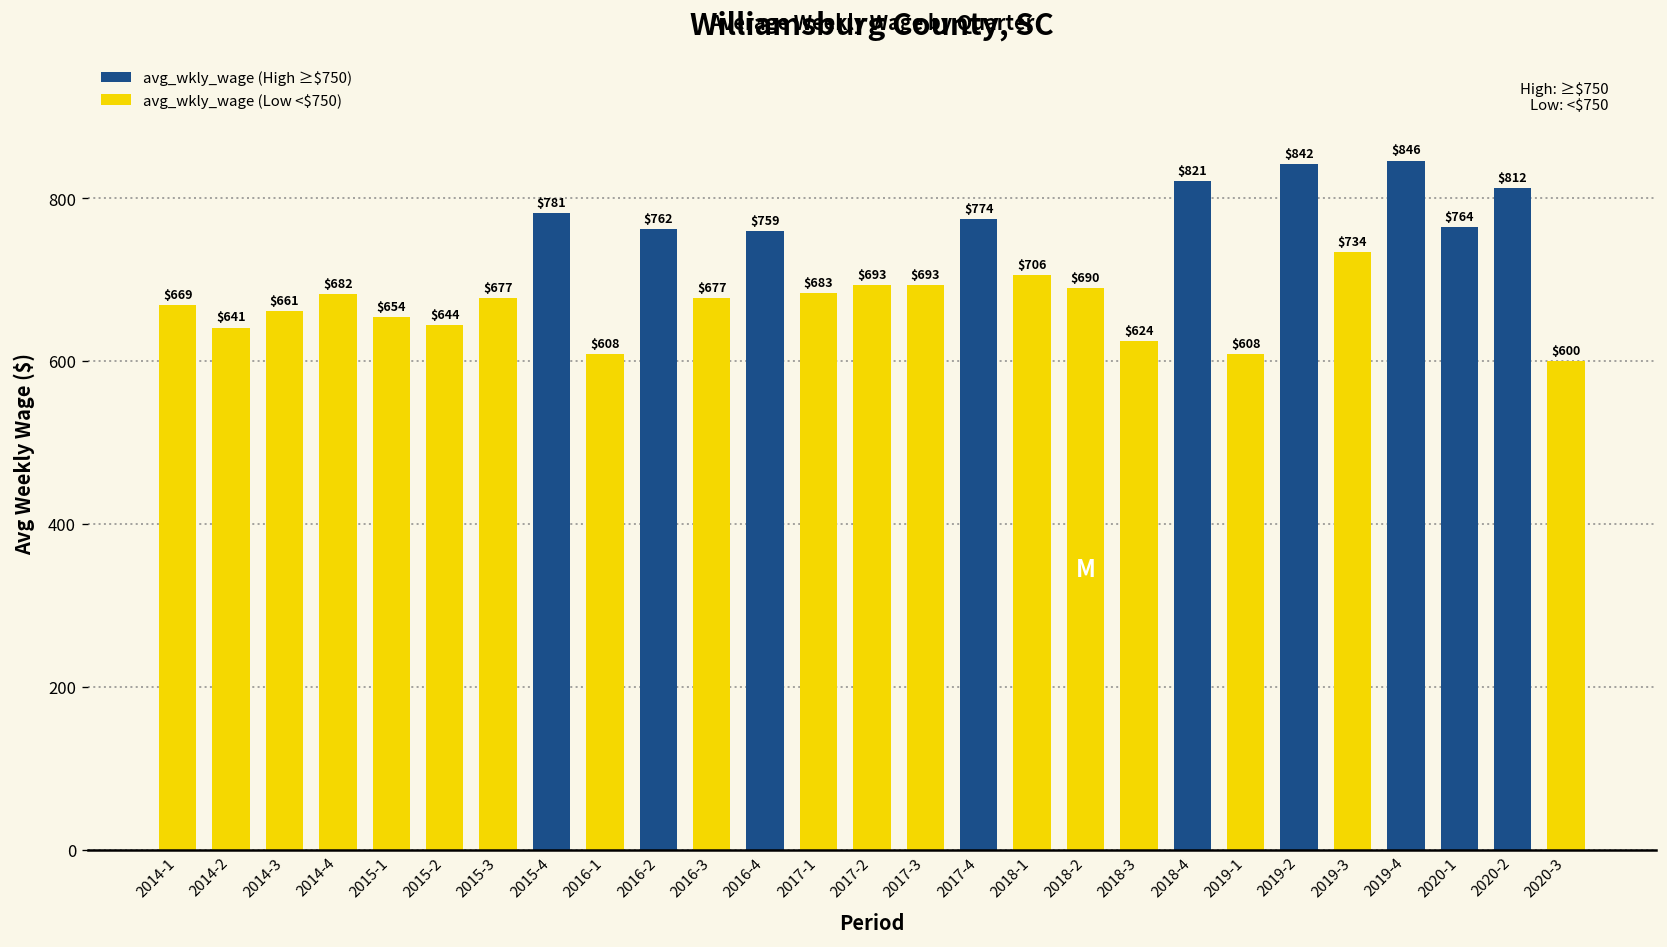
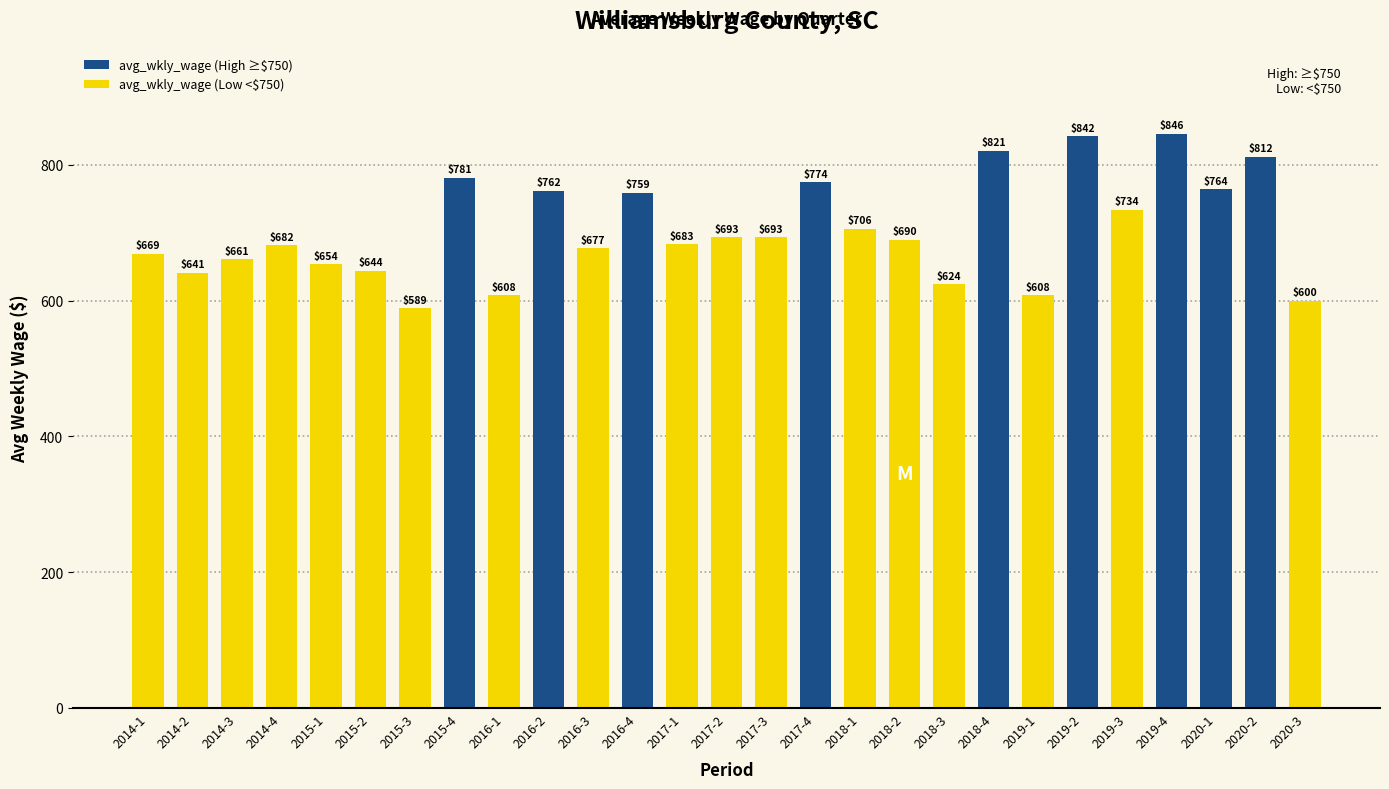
  {
    "2014-1": "$669",
    "2014-2": "$641",
    "2014-3": "$661",
    "2014-4": "$682",
    "2015-1": "$654",
    "2015-2": "$644",
-   "2015-3": "$677",
+   "2015-3": "$589",
    "2015-4": "$781",
    "2016-1": "$608",
    "2016-2": "$762",
    "2016-3": "$677",
    "2016-4": "$759",
    "2017-1": "$683",
    "2017-2": "$693",
    "2017-3": "$693",
    "2017-4": "$774",
    "2018-1": "$706",
    "2018-2": "$690",
    "2018-3": "$624",
    "2018-4": "$821",
    "2019-1": "$608",
    "2019-2": "$842",
    "2019-3": "$734",
    "2019-4": "$846",
    "2020-1": "$764",
    "2020-2": "$812",
    "2020-3": "$600"
  }
